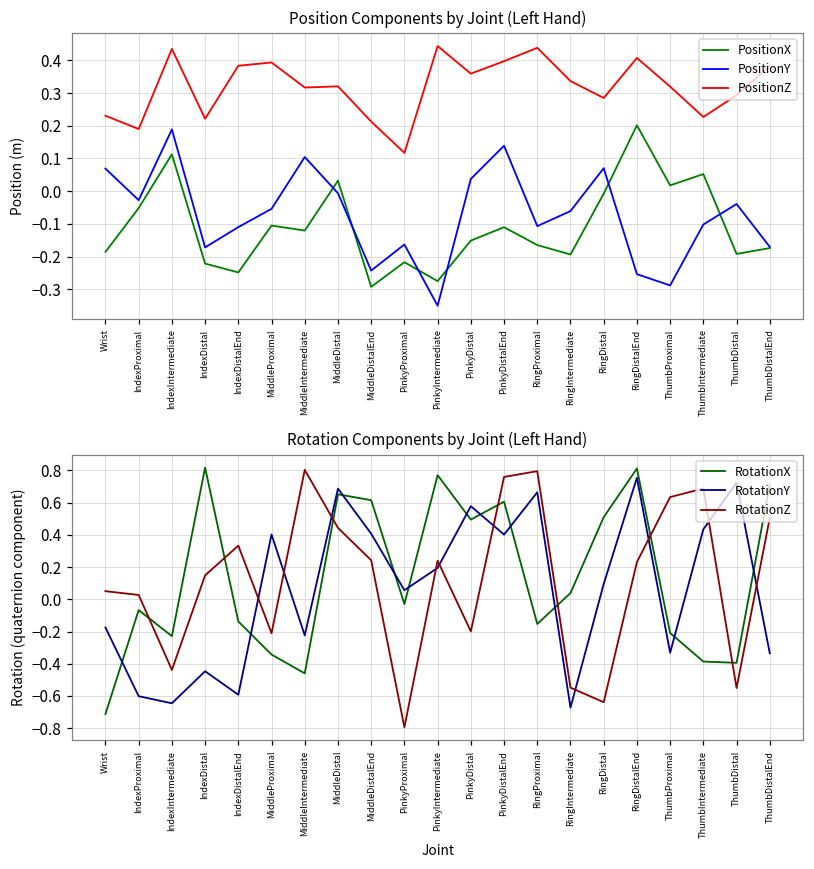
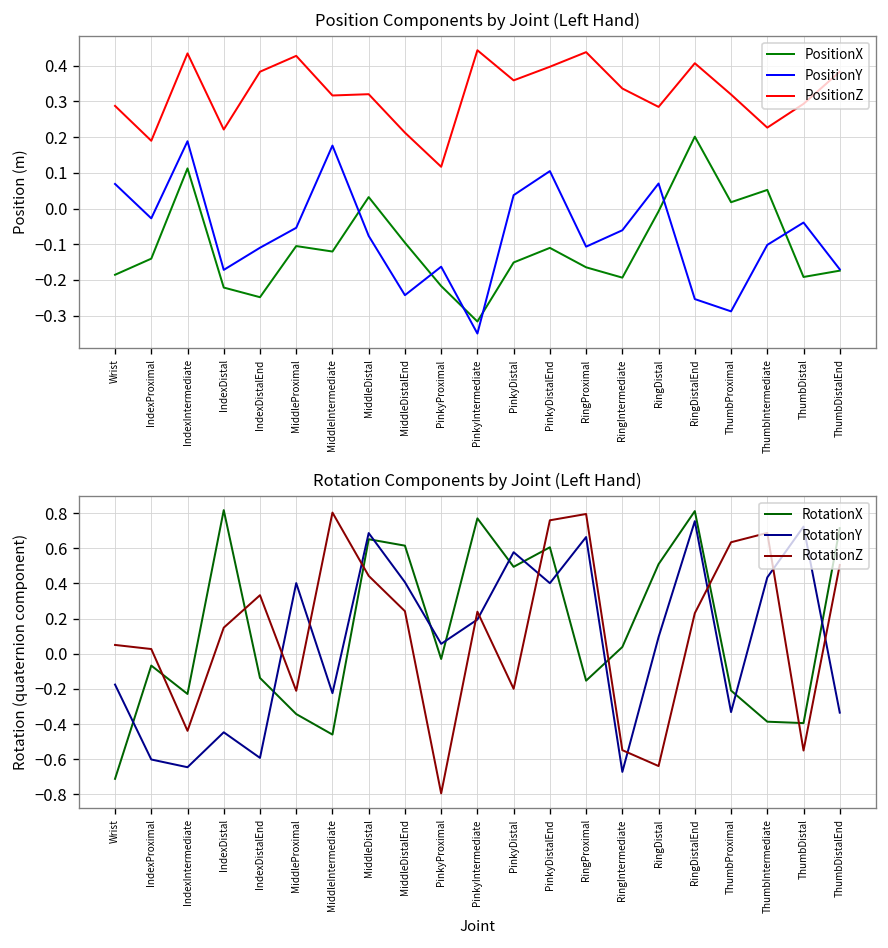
  {
    "Position Components by Joint (Left Hand)": {
      "PositionX": {
        "Wrist": -0.19,
-       "IndexProximal": -0.05,
+       "IndexProximal": -0.14,
        "IndexIntermediate": 0.11,
        "IndexDistal": -0.22,
        "IndexDistalEnd": -0.25,
        "MiddleProximal": -0.11,
        "MiddleIntermediate": -0.12,
        "MiddleDistal": 0.03,
-       "MiddleDistalEnd": -0.29,
+       "MiddleDistalEnd": -0.10,
        "PinkyProximal": -0.22,
-       "PinkyIntermediate": -0.27,
+       "PinkyIntermediate": -0.32,
        "PinkyDistal": -0.15,
        "PinkyDistalEnd": -0.11,
        "RingProximal": -0.16,
        "RingIntermediate": -0.19,
        "RingDistal": -0.01,
        "RingDistalEnd": 0.20,
        "ThumbProximal": 0.02,
        "ThumbIntermediate": 0.05,
        "ThumbDistal": -0.19
      },
      "PositionY": {
        "Wrist": 0.07,
        "IndexProximal": -0.03,
        "IndexIntermediate": 0.19,
        "IndexDistal": -0.17,
        "IndexDistalEnd": -0.11,
        "MiddleProximal": -0.05,
-       "MiddleIntermediate": 0.10,
-       "MiddleDistal": -0.01,
+       "MiddleIntermediate": 0.18,
+       "MiddleDistal": -0.08,
        "MiddleDistalEnd": -0.24,
        "PinkyProximal": -0.16,
        "PinkyIntermediate": -0.35,
        "PinkyDistal": 0.04,
-       "PinkyDistalEnd": 0.14,
+       "PinkyDistalEnd": 0.10,
        "RingProximal": -0.11,
        "RingIntermediate": -0.06,
        "RingDistal": 0.07,
        "RingDistalEnd": -0.25,
        "ThumbProximal": -0.29,
        "ThumbIntermediate": -0.10,
        "ThumbDistal": -0.04
      },
      "PositionZ": {
-       "Wrist": 0.23,
+       "Wrist": 0.29,
        "IndexProximal": 0.19,
        "IndexIntermediate": 0.43,
        "IndexDistal": 0.22,
        "IndexDistalEnd": 0.38,
-       "MiddleProximal": 0.39,
+       "MiddleProximal": 0.43,
        "MiddleIntermediate": 0.32,
        "MiddleDistal": 0.32,
        "MiddleDistalEnd": 0.21,
        "PinkyProximal": 0.12,
        "PinkyIntermediate": 0.44,
        "PinkyDistal": 0.36,
        "PinkyDistalEnd": 0.40,
        "RingProximal": 0.44,
        "RingIntermediate": 0.34,
        "RingDistal": 0.28,
        "RingDistalEnd": 0.41,
        "ThumbProximal": 0.32,
        "ThumbIntermediate": 0.23,
        "ThumbDistal": 0.29
      }
    },
    "Rotation Components by Joint (Left Hand)": {
      "RotationX": {
        "Wrist": -0.71,
        "IndexProximal": -0.07,
        "IndexIntermediate": -0.23,
        "IndexDistal": 0.82,
        "IndexDistalEnd": -0.14,
        "MiddleProximal": -0.34,
        "MiddleIntermediate": -0.46,
        "MiddleDistal": 0.65,
        "MiddleDistalEnd": 0.62,
        "PinkyProximal": -0.03,
        "PinkyIntermediate": 0.77,
        "PinkyDistal": 0.49,
        "PinkyDistalEnd": 0.61,
        "RingProximal": -0.15,
        "RingIntermediate": 0.04,
        "RingDistal": 0.51,
        "RingDistalEnd": 0.81,
        "ThumbProximal": -0.21,
        "ThumbIntermediate": -0.39,
        "ThumbDistal": -0.39
      },
      "RotationY": {
        "Wrist": -0.18,
        "IndexProximal": -0.60,
        "IndexIntermediate": -0.65,
        "IndexDistal": -0.45,
        "IndexDistalEnd": -0.59,
        "MiddleProximal": 0.40,
        "MiddleIntermediate": -0.22,
        "MiddleDistal": 0.69,
        "MiddleDistalEnd": 0.41,
        "PinkyProximal": 0.06,
        "PinkyIntermediate": 0.19,
        "PinkyDistal": 0.58,
        "PinkyDistalEnd": 0.40,
        "RingProximal": 0.66,
        "RingIntermediate": -0.67,
        "RingDistal": 0.10,
        "RingDistalEnd": 0.75,
        "ThumbProximal": -0.33,
        "ThumbIntermediate": 0.43,
        "ThumbDistalEnd": -0.33
      },
      "RotationZ": {
        "Wrist": 0.05,
        "IndexProximal": 0.03,
        "IndexIntermediate": -0.44,
        "IndexDistal": 0.15,
        "IndexDistalEnd": 0.33,
        "MiddleProximal": -0.21,
        "MiddleIntermediate": 0.80,
        "MiddleDistal": 0.44,
        "MiddleDistalEnd": 0.24,
        "PinkyProximal": -0.79,
        "PinkyIntermediate": 0.24,
        "PinkyDistal": -0.20,
        "PinkyDistalEnd": 0.76,
        "RingProximal": 0.80,
        "RingIntermediate": -0.55,
        "RingDistal": -0.64,
        "RingDistalEnd": 0.23,
        "ThumbProximal": 0.63,
        "ThumbDistal": -0.55,
        "ThumbDistalEnd": 0.51
      }
    }
  }
